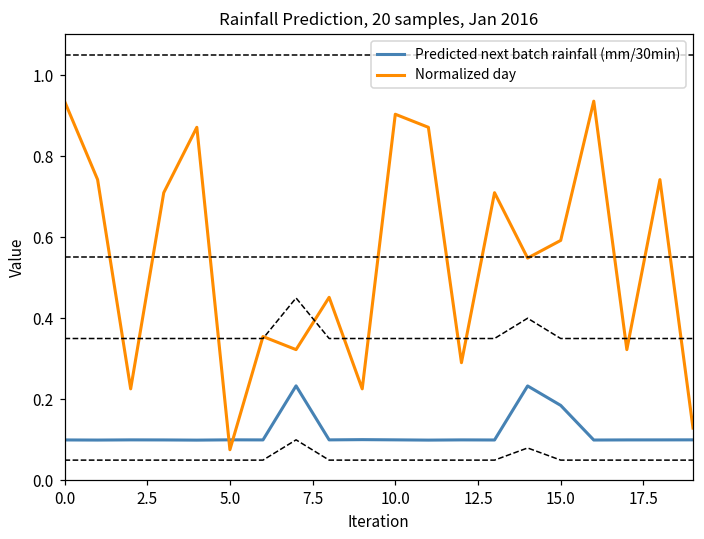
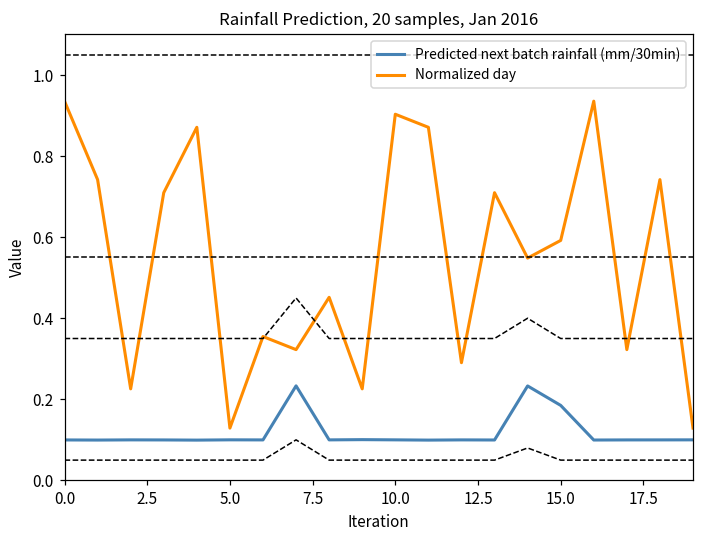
  {
    "Predicted next batch rainfall (mm/30min)": {
      "0.0": 0.10,
      "5.0": 0.10,
      "10.0": 0.10,
      "15.0": 0.19
    },
    "Normalized day": {
      "0.0": 0.94,
-     "5.0": 0.08,
+     "5.0": 0.13,
      "10.0": 0.90,
      "15.0": 0.59
    }
  }
